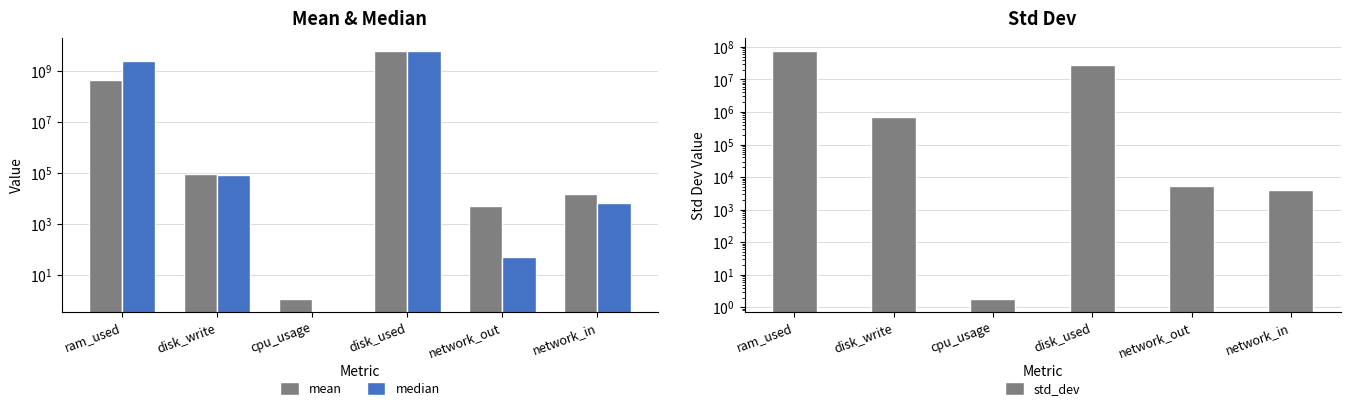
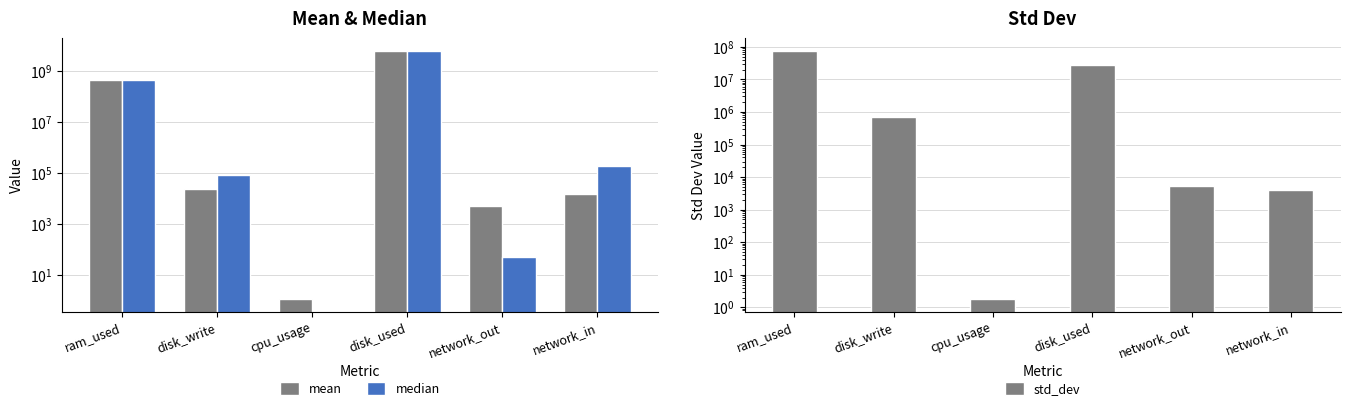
  {
    "Mean & Median": {
      "mean": {
        "ram_used": 500000000,
-       "disk_write": 90000,
+       "disk_write": 20000,
        "cpu_usage": 1,
        "disk_used": 6000000000,
        "network_out": 5000,
        "network_in": 20000
      },
      "median": {
-       "ram_used": 3000000000,
+       "ram_used": 500000000,
        "disk_write": 80000,
        "disk_used": 6000000000,
        "network_out": 50,
-       "network_in": 7000
+       "network_in": 200000
      }
    },
    "Std Dev": {
      "ram_used": 80000000,
      "disk_write": 700000,
      "cpu_usage": 2,
      "disk_used": 30000000,
      "network_out": 5000,
      "network_in": 4000
    }
  }
